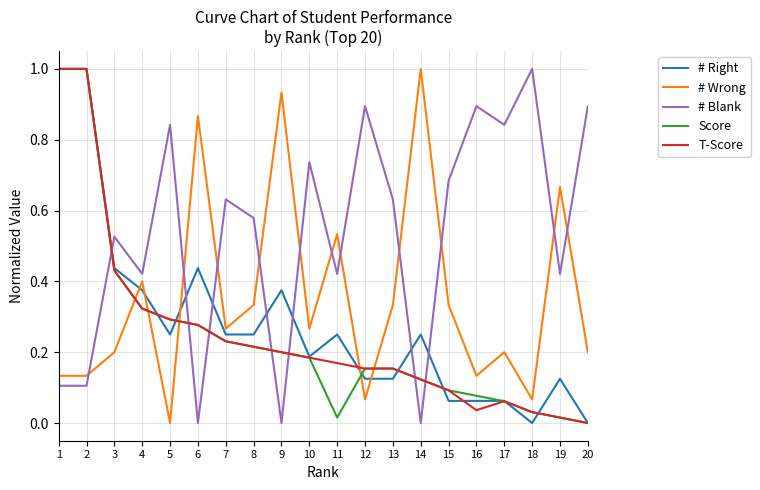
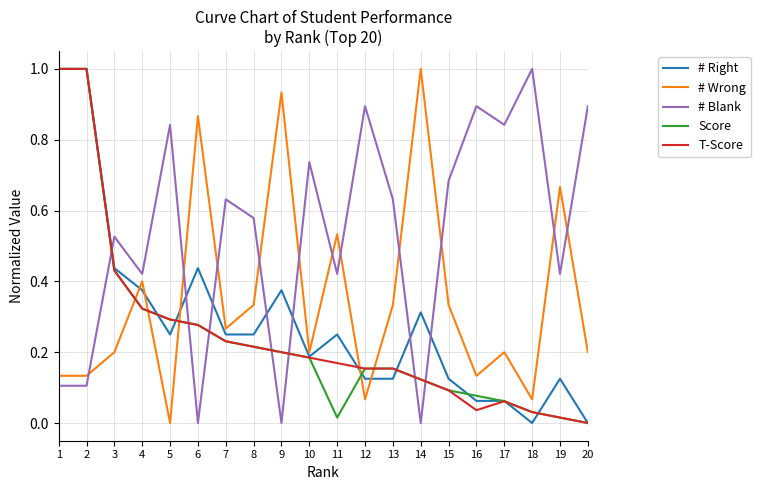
  {
    "# Right": {
      "4": 0.38,
      "5": 0.25,
      "6": 0.44,
      "7": 0.25,
      "8": 0.25,
      "9": 0.38,
      "11": 0.25,
      "12": 0.13,
      "13": 0.13,
-     "14": 0.25,
-     "15": 0.06,
+     "14": 0.31,
+     "15": 0.13,
      "16": 0.06,
      "18": 0.00,
      "19": 0.13
    },
    "# Wrong": {
      "1": 0.13,
      "2": 0.13,
      "3": 0.20,
      "4": 0.40,
      "5": 0.00,
      "6": 0.87,
      "7": 0.27,
      "8": 0.33,
      "9": 0.93,
-     "10": 0.27,
+     "10": 0.20,
      "11": 0.53,
      "12": 0.07,
      "13": 0.33,
      "14": 1.00,
      "15": 0.33,
      "16": 0.13,
      "17": 0.20,
      "18": 0.07,
      "19": 0.67,
      "20": 0.20
    },
    "# Blank": {
      "1": 0.11,
      "2": 0.11,
      "3": 0.53,
      "4": 0.42,
      "5": 0.84,
      "6": 0.00,
      "7": 0.63,
      "8": 0.58,
      "9": 0.00,
      "10": 0.74,
      "11": 0.42,
      "12": 0.89,
      "13": 0.63,
      "14": 0.00,
      "15": 0.68,
      "16": 0.89,
      "17": 0.84,
      "18": 1.00,
      "19": 0.42,
      "20": 0.89
    },
    "Score": {
      "11": 0.02,
      "16": 0.08
    },
    "T-Score": {
      "11": 0.17,
      "16": 0.04
    }
  }
